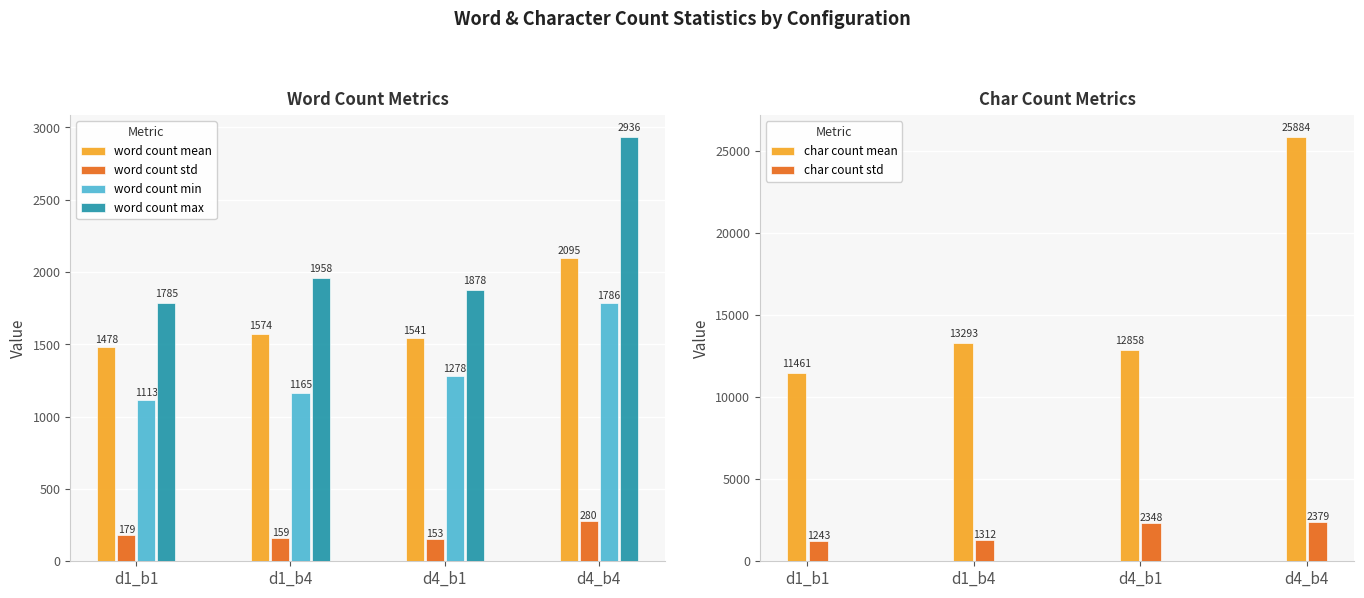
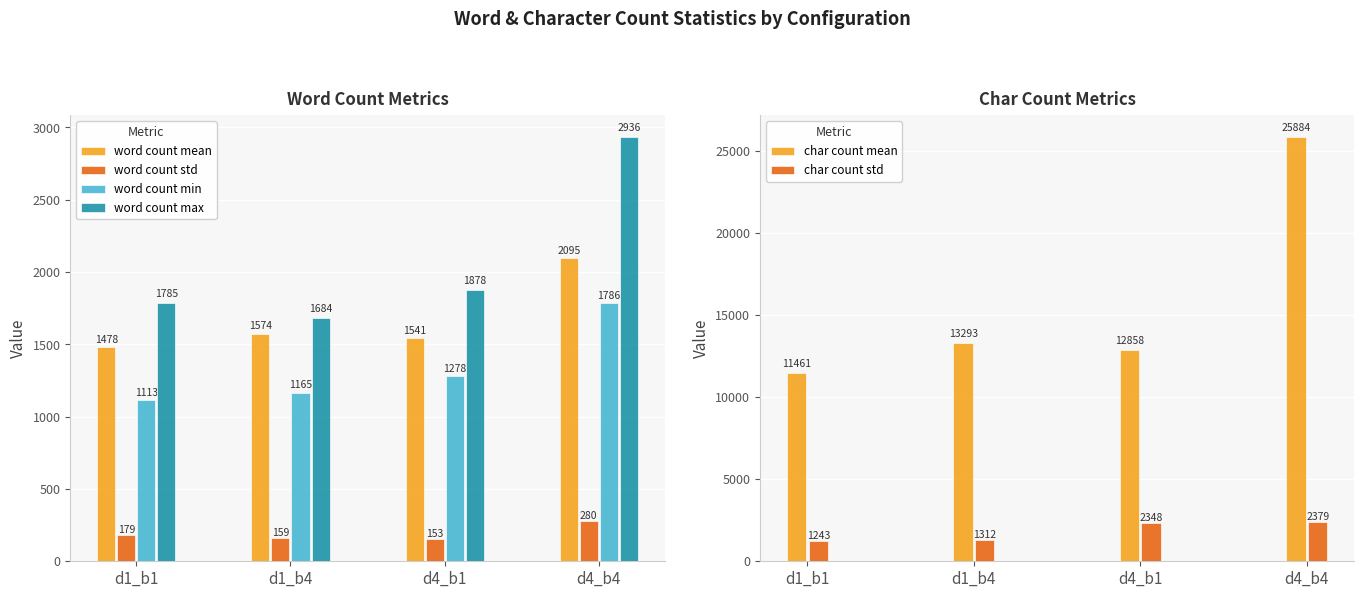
  {
    "Word Count Metrics": {
      "word count mean": {
        "d1_b1": 1478,
        "d1_b4": 1574,
        "d4_b1": 1541,
        "d4_b4": 2095
      },
      "word count std": {
        "d1_b1": 179,
        "d1_b4": 159,
        "d4_b1": 153,
        "d4_b4": 280
      },
      "word count min": {
        "d1_b1": 1113,
        "d1_b4": 1165,
        "d4_b1": 1278,
        "d4_b4": 1786
      },
      "word count max": {
        "d1_b1": 1785,
-       "d1_b4": 1958,
+       "d1_b4": 1684,
        "d4_b1": 1878,
        "d4_b4": 2936
      }
    },
    "Char Count Metrics": {
      "char count mean": {
        "d1_b1": 11461,
        "d1_b4": 13293,
        "d4_b1": 12858,
        "d4_b4": 25884
      },
      "char count std": {
        "d1_b1": 1243,
        "d1_b4": 1312,
        "d4_b1": 2348,
        "d4_b4": 2379
      }
    }
  }
